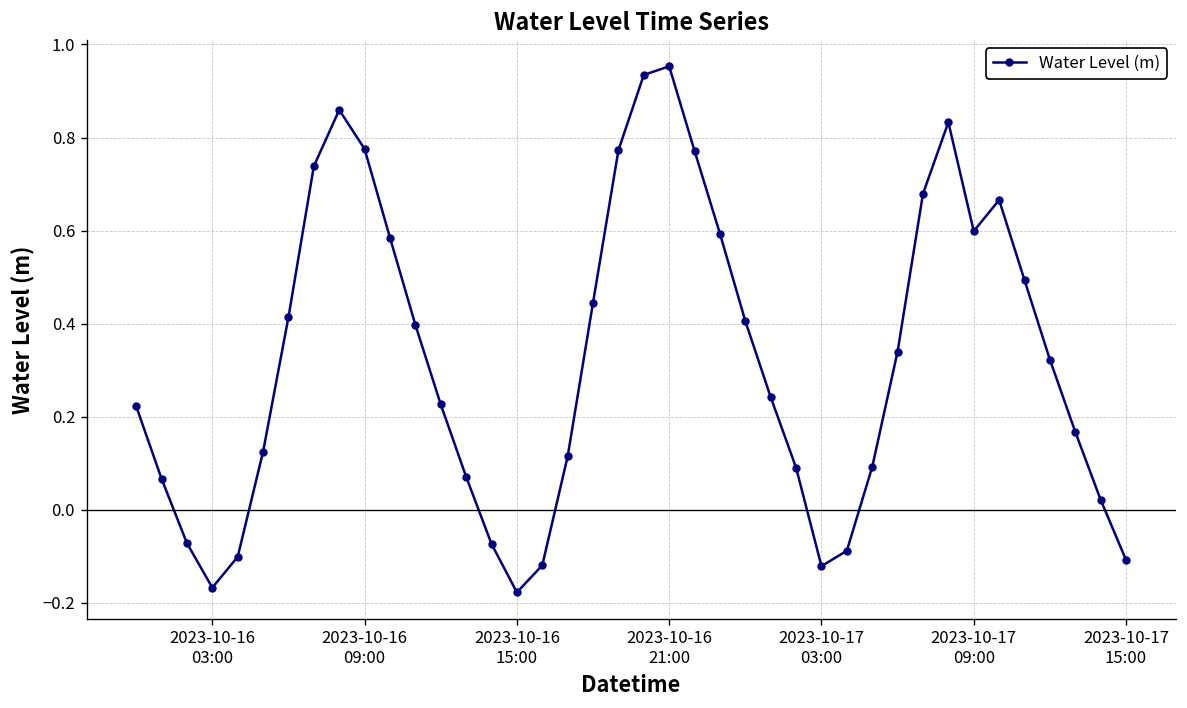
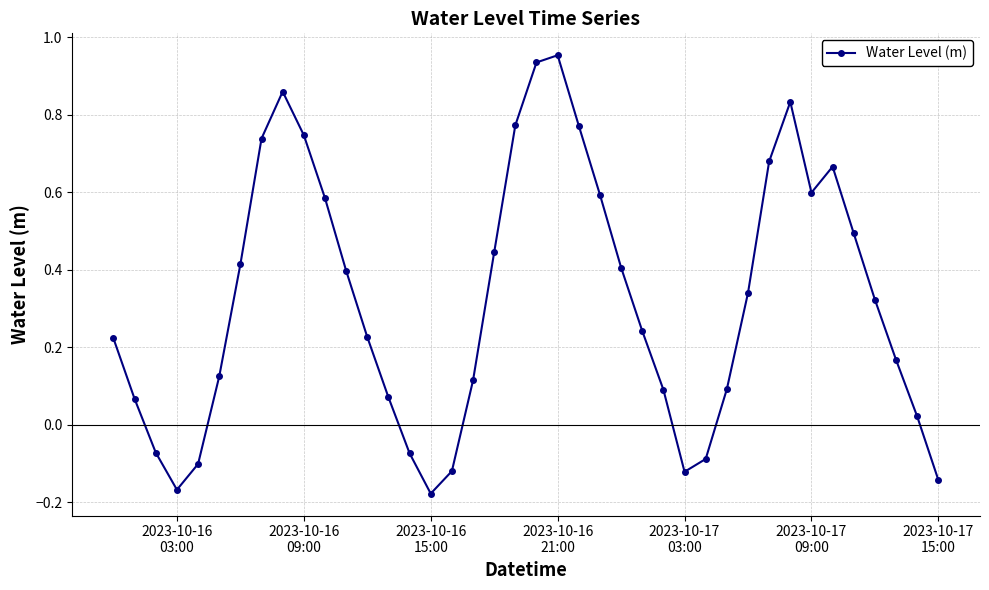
  {
    "2023-10-16 03:00": -0.17,
-   "2023-10-16 09:00": 0.78,
+   "2023-10-16 09:00": 0.75,
    "2023-10-16 15:00": -0.18,
    "2023-10-16 21:00": 0.95,
    "2023-10-17 03:00": -0.12,
    "2023-10-17 09:00": 0.60,
-   "2023-10-17 15:00": -0.11
+   "2023-10-17 15:00": -0.14
  }
